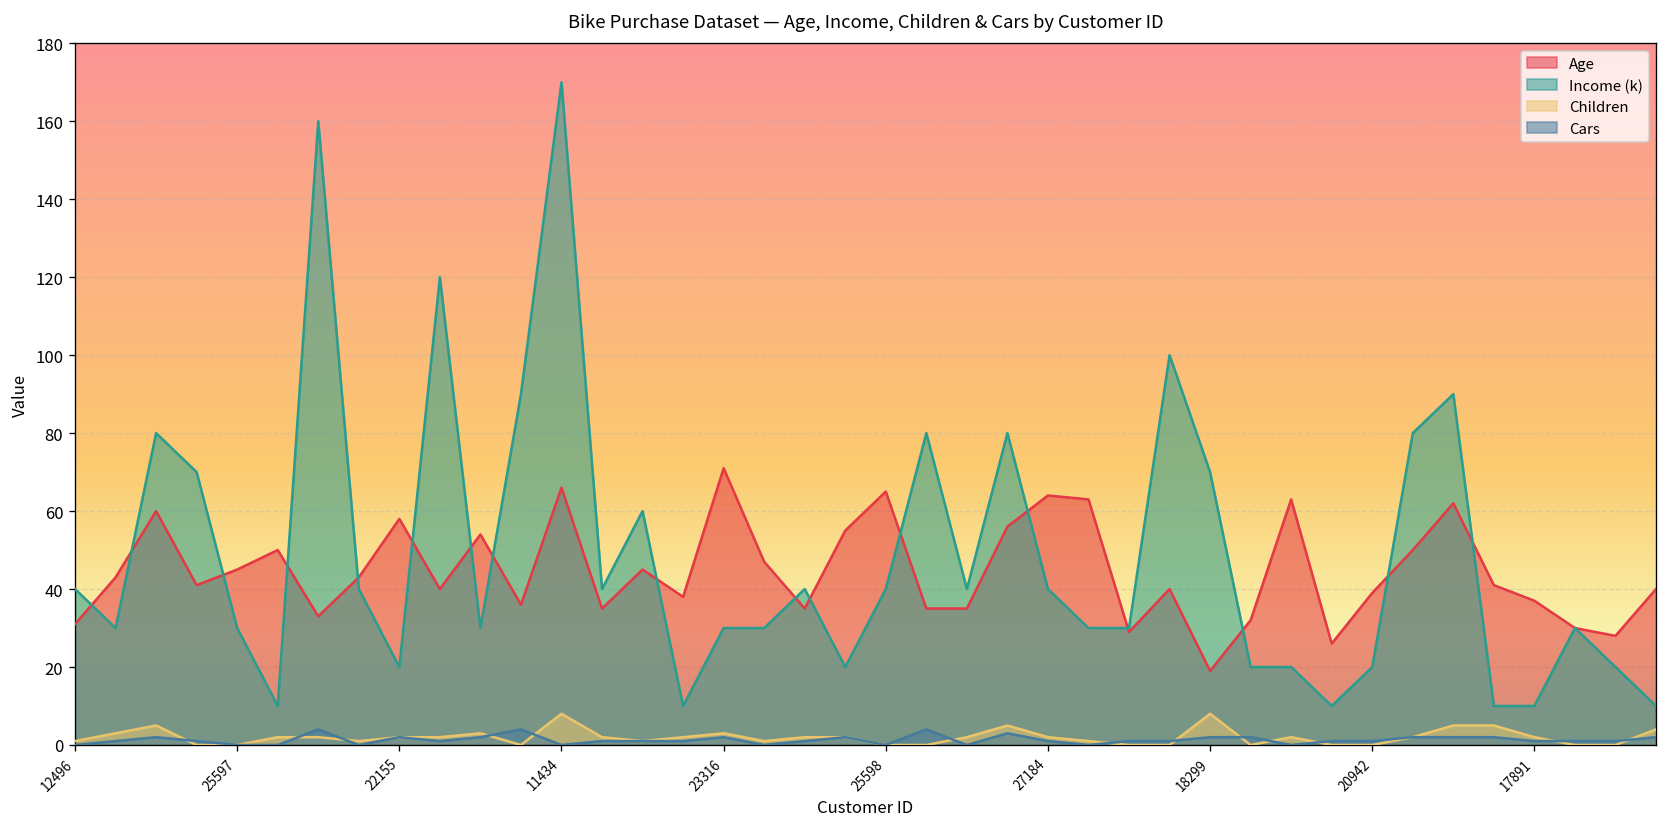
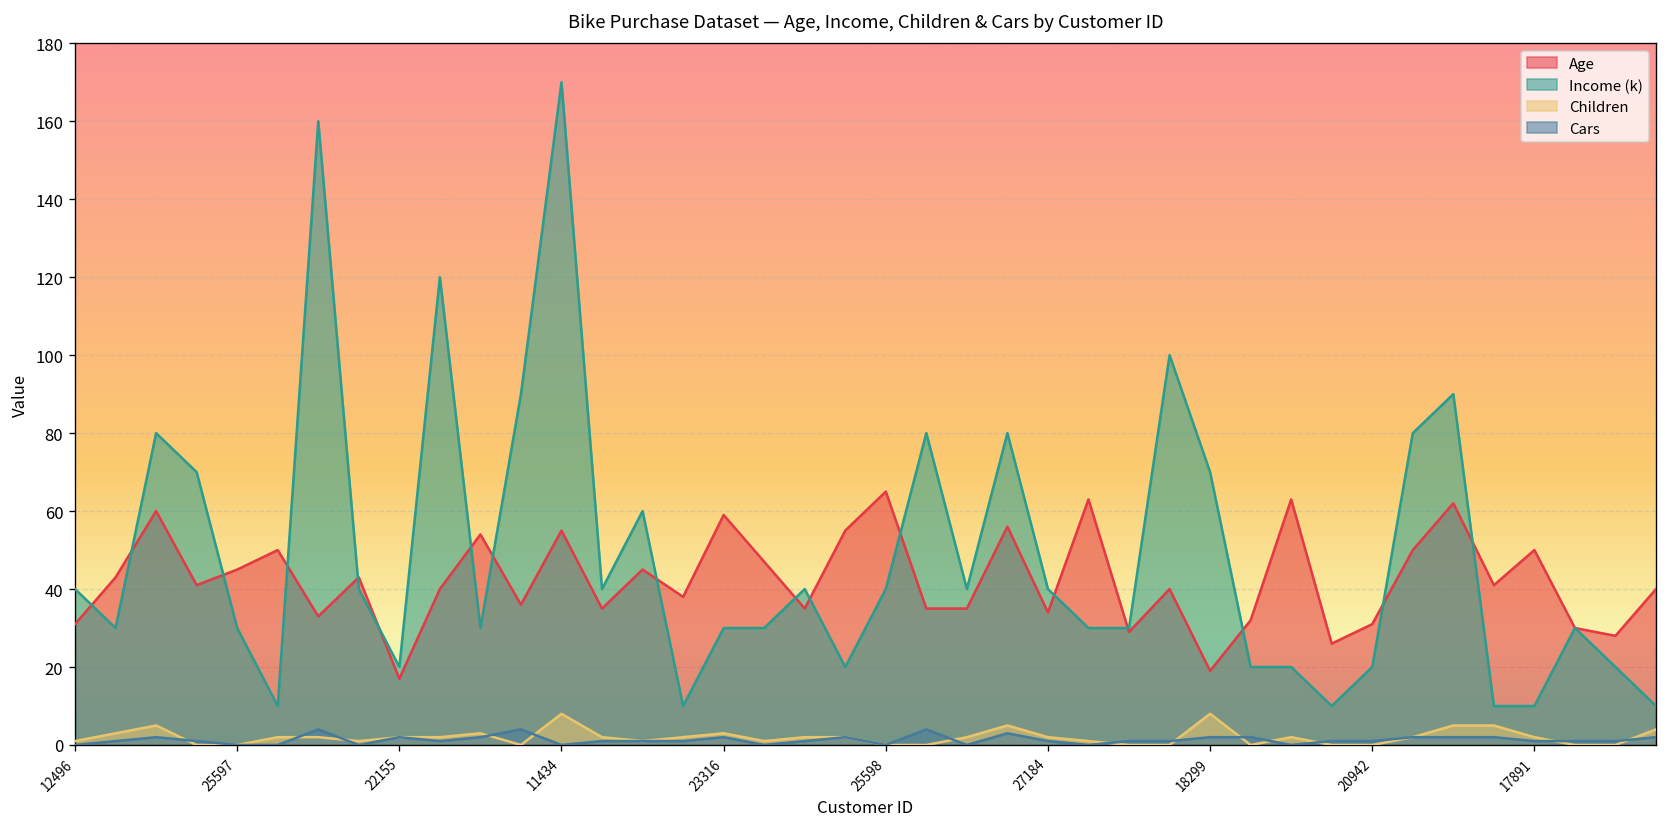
  {
    "Age": {
      "12496": 31,
      "25597": 45,
-     "22155": 58,
-     "11434": 66,
-     "23316": 71,
+     "22155": 17,
+     "11434": 55,
+     "23316": 59,
      "25598": 65,
-     "27184": 64,
+     "27184": 34,
      "18299": 19,
-     "20942": 39,
-     "17891": 37
+     "20942": 31,
+     "17891": 50
    },
    "Children": {
      "12496": 1,
      "11434": 8,
      "23316": 3,
      "27184": 2,
      "18299": 8,
      "20942": 0,
      "17891": 2
    }
  }
